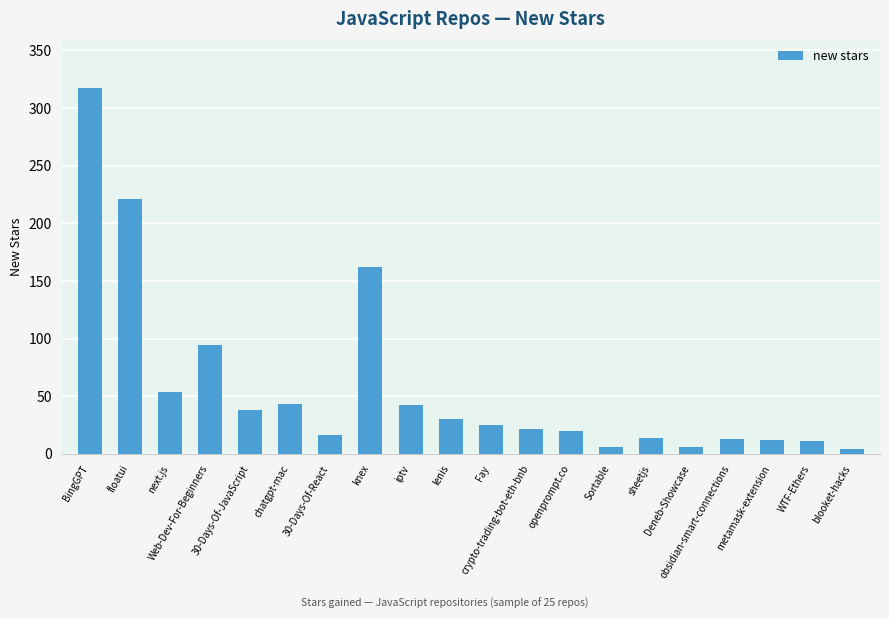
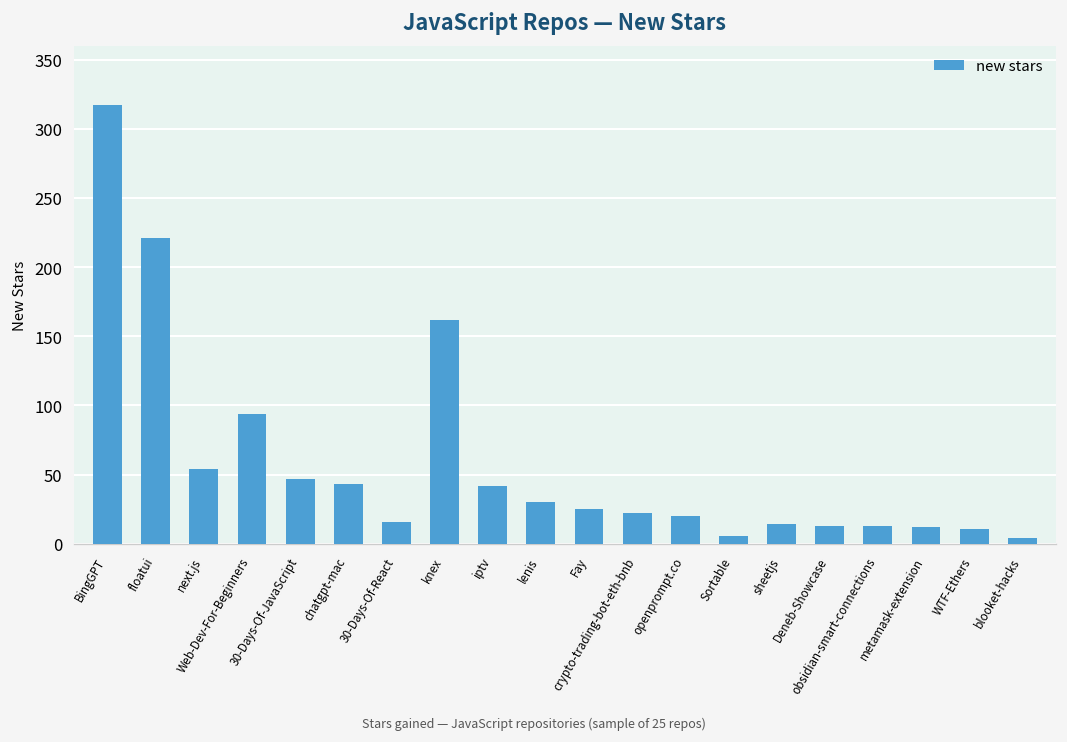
  {
    "BingGPT": 317,
    "floatui": 221,
    "next.js": 54,
    "Web-Dev-For-Beginners": 94,
-   "30-Days-Of-JavaScript": 38,
+   "30-Days-Of-JavaScript": 47,
    "chatgpt-mac": 43,
    "30-Days-Of-React": 16,
    "knex": 162,
    "iptv": 42,
    "lenis": 30,
    "Fay": 25,
    "crypto-trading-bot-eth-bnb": 22,
    "openprompt.co": 20,
    "Sortable": 6,
    "sheetjs": 14,
-   "Deneb-Showcase": 6,
+   "Deneb-Showcase": 13,
    "obsidian-smart-connections": 13,
    "metamask-extension": 12,
    "WTF-Ethers": 11,
    "blooket-hacks": 4
  }
